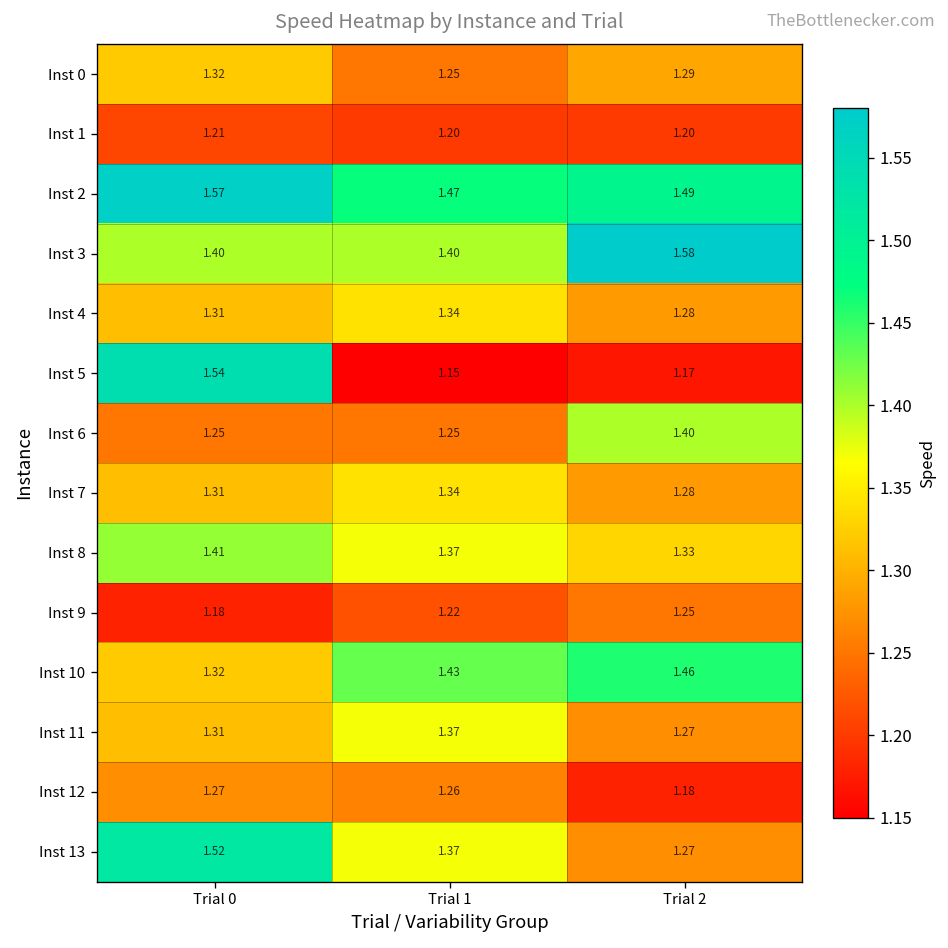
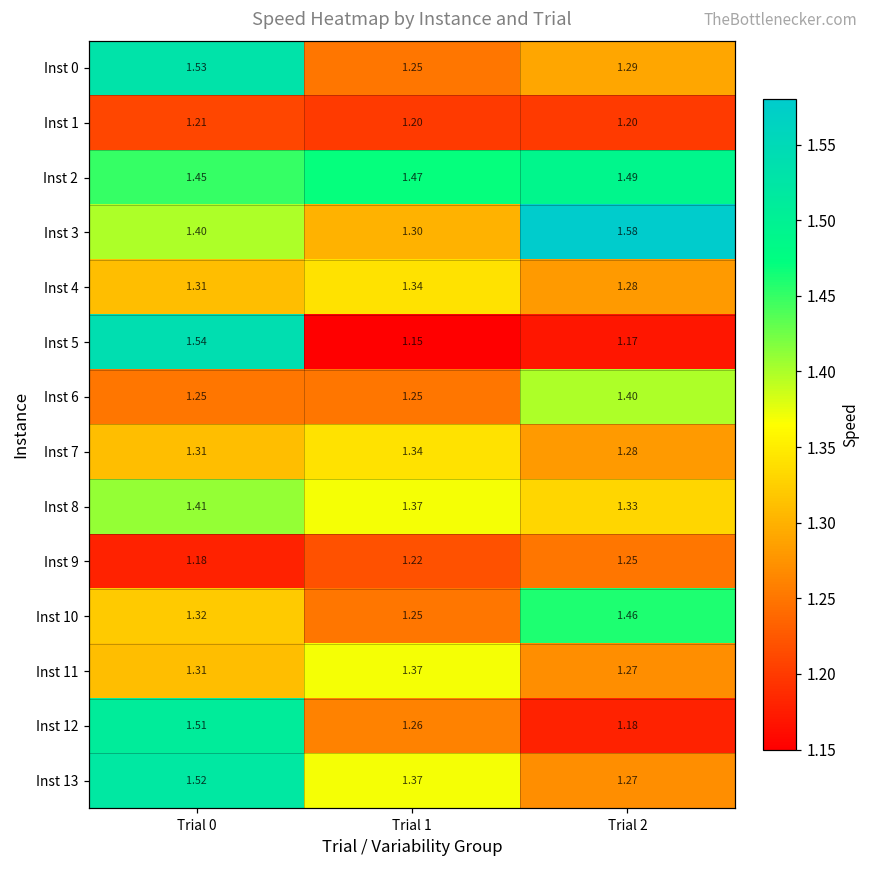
  {
    "Inst 0": {
-     "Trial 0": 1.32,
+     "Trial 0": 1.53,
      "Trial 1": 1.25,
      "Trial 2": 1.29
    },
    "Inst 1": {
      "Trial 0": 1.21,
      "Trial 1": 1.20,
      "Trial 2": 1.20
    },
    "Inst 2": {
-     "Trial 0": 1.57,
+     "Trial 0": 1.45,
      "Trial 1": 1.47,
      "Trial 2": 1.49
    },
    "Inst 3": {
      "Trial 0": 1.40,
-     "Trial 1": 1.40,
+     "Trial 1": 1.30,
      "Trial 2": 1.58
    },
    "Inst 4": {
      "Trial 0": 1.31,
      "Trial 1": 1.34,
      "Trial 2": 1.28
    },
    "Inst 5": {
      "Trial 0": 1.54,
      "Trial 1": 1.15,
      "Trial 2": 1.17
    },
    "Inst 6": {
      "Trial 0": 1.25,
      "Trial 1": 1.25,
      "Trial 2": 1.40
    },
    "Inst 7": {
      "Trial 0": 1.31,
      "Trial 1": 1.34,
      "Trial 2": 1.28
    },
    "Inst 8": {
      "Trial 0": 1.41,
      "Trial 1": 1.37,
      "Trial 2": 1.33
    },
    "Inst 9": {
      "Trial 0": 1.18,
      "Trial 1": 1.22,
      "Trial 2": 1.25
    },
    "Inst 10": {
      "Trial 0": 1.32,
-     "Trial 1": 1.43,
+     "Trial 1": 1.25,
      "Trial 2": 1.46
    },
    "Inst 11": {
      "Trial 0": 1.31,
      "Trial 1": 1.37,
      "Trial 2": 1.27
    },
    "Inst 12": {
-     "Trial 0": 1.27,
+     "Trial 0": 1.51,
      "Trial 1": 1.26,
      "Trial 2": 1.18
    },
    "Inst 13": {
      "Trial 0": 1.52,
      "Trial 1": 1.37,
      "Trial 2": 1.27
    }
  }
